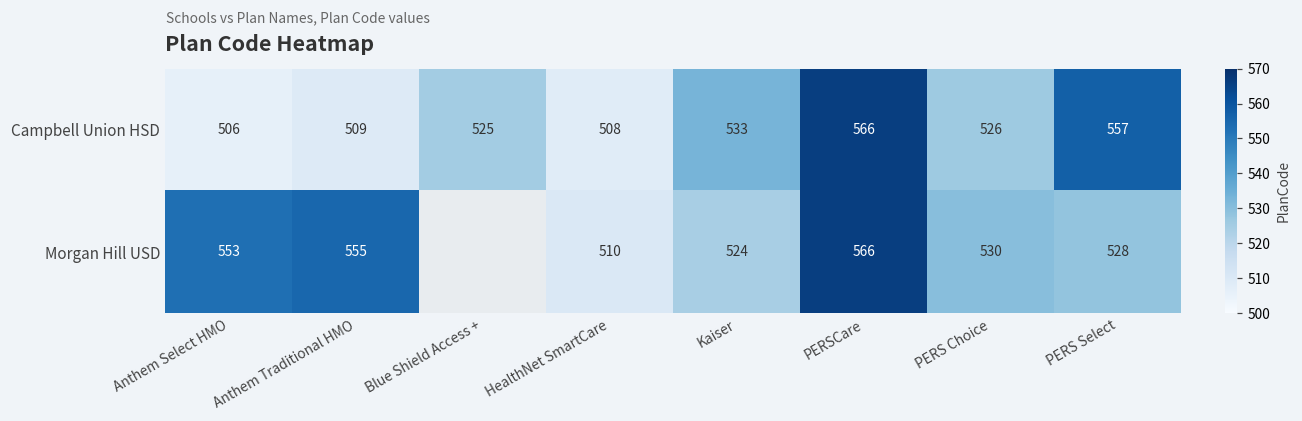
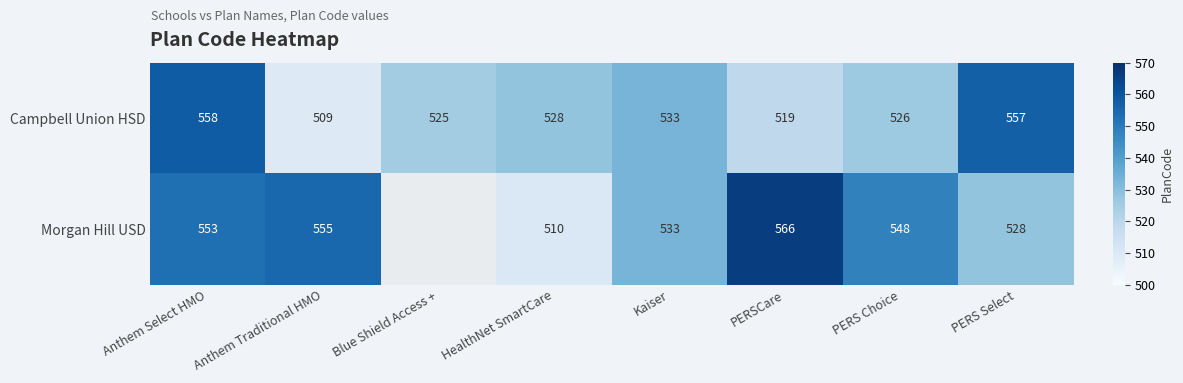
  {
    "Campbell Union HSD": {
-     "Anthem Select HMO": 506,
+     "Anthem Select HMO": 558,
      "Anthem Traditional HMO": 509,
      "Blue Shield Access +": 525,
-     "HealthNet SmartCare": 508,
+     "HealthNet SmartCare": 528,
      "Kaiser": 533,
-     "PERSCare": 566,
+     "PERSCare": 519,
      "PERS Choice": 526,
      "PERS Select": 557
    },
    "Morgan Hill USD": {
      "Anthem Select HMO": 553,
      "Anthem Traditional HMO": 555,
      "HealthNet SmartCare": 510,
-     "Kaiser": 524,
+     "Kaiser": 533,
      "PERSCare": 566,
-     "PERS Choice": 530,
+     "PERS Choice": 548,
      "PERS Select": 528
    }
  }
